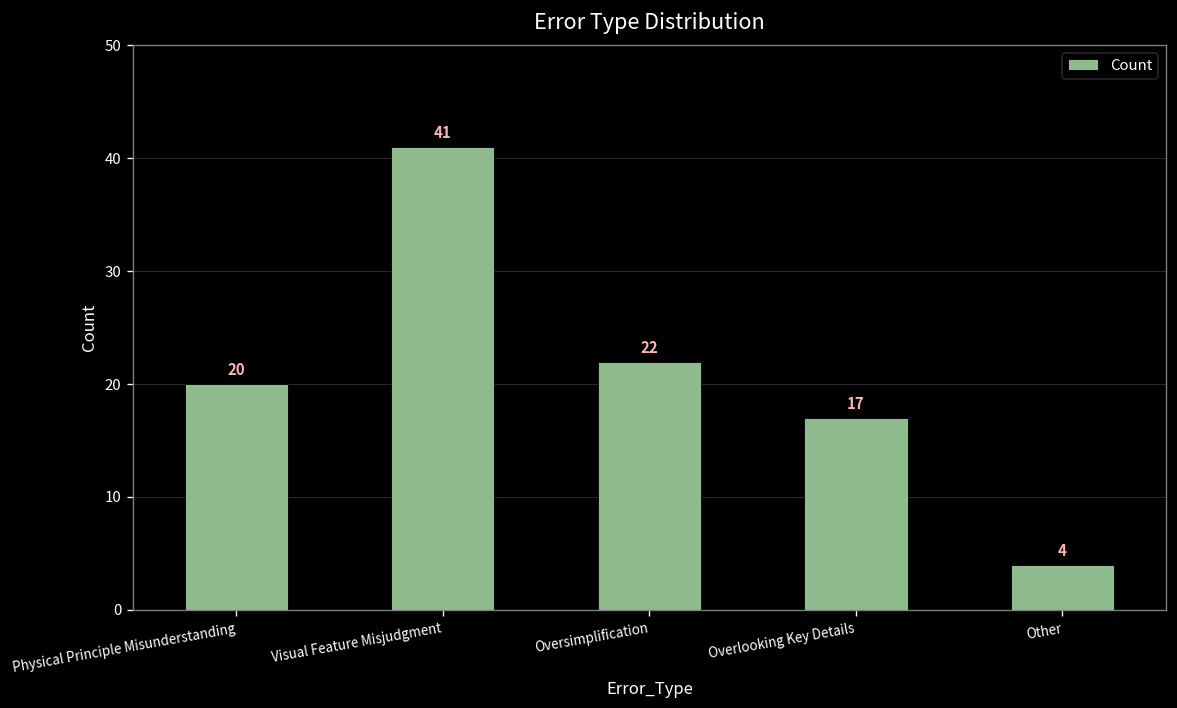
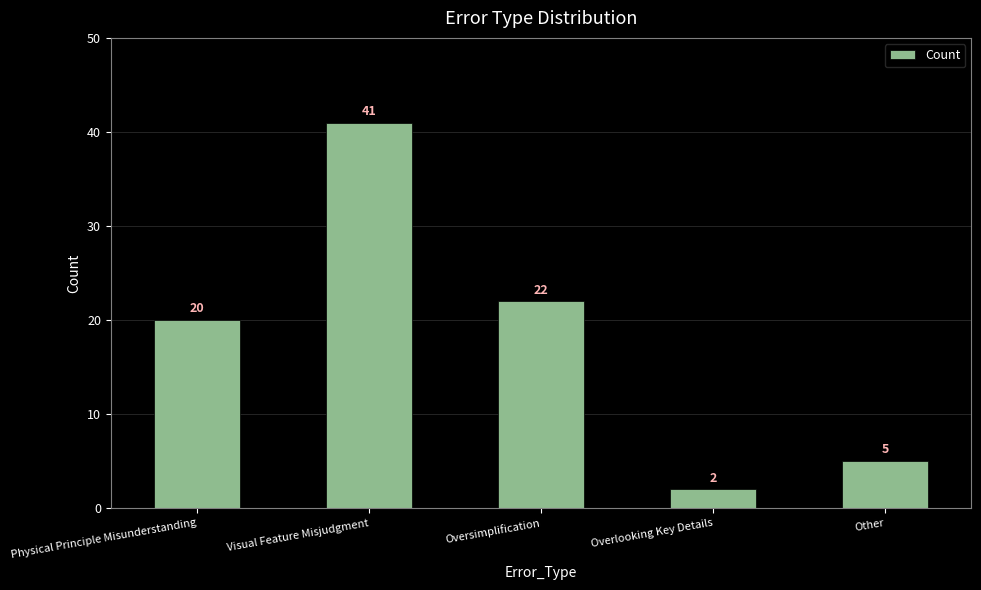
  {
    "Physical Principle Misunderstanding": 20,
    "Visual Feature Misjudgment": 41,
    "Oversimplification": 22,
-   "Overlooking Key Details": 17,
-   "Other": 4
+   "Overlooking Key Details": 2,
+   "Other": 5
  }
